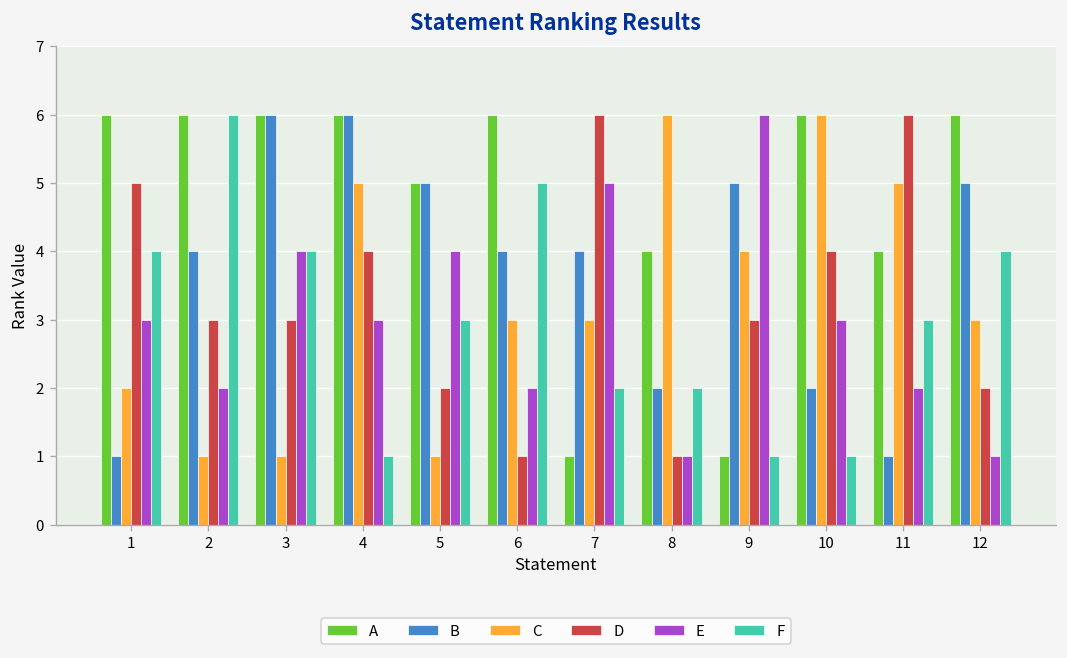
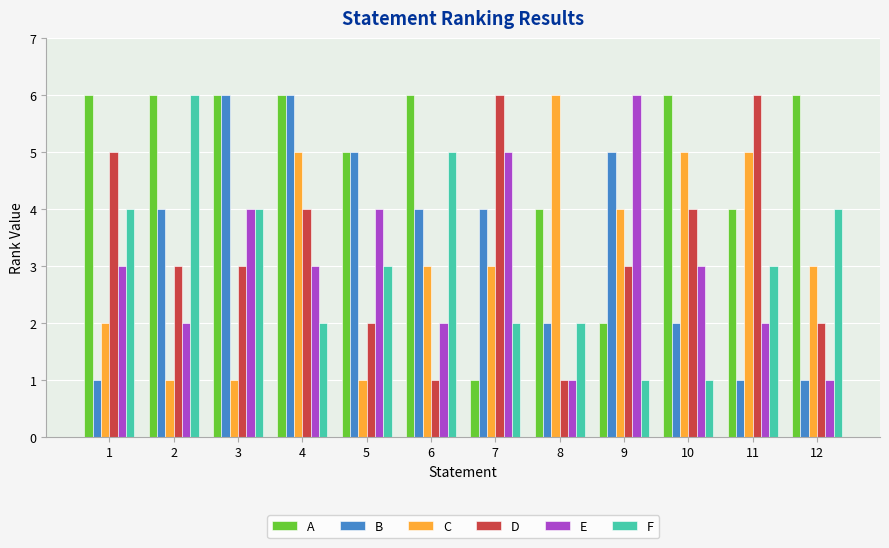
  {
    "A": {
      "1": 6,
      "2": 6,
      "3": 6,
      "4": 6,
      "5": 5,
      "6": 6,
      "7": 1,
      "8": 4,
-     "9": 1,
+     "9": 2,
      "10": 6,
      "11": 4,
      "12": 6
    },
    "B": {
      "1": 1,
      "2": 4,
      "3": 6,
      "4": 6,
      "5": 5,
      "6": 4,
      "7": 4,
      "8": 2,
      "9": 5,
      "10": 2,
      "11": 1,
-     "12": 5
+     "12": 1
    },
    "C": {
      "1": 2,
      "2": 1,
      "3": 1,
      "4": 5,
      "5": 1,
      "6": 3,
      "7": 3,
      "8": 6,
      "9": 4,
-     "10": 6,
+     "10": 5,
      "11": 5,
      "12": 3
    },
    "D": {
      "1": 5,
      "2": 3,
      "3": 3,
      "4": 4,
      "5": 2,
      "6": 1,
      "7": 6,
      "8": 1,
      "9": 3,
      "10": 4,
      "11": 6,
      "12": 2
    },
    "E": {
      "1": 3,
      "2": 2,
      "3": 4,
      "4": 3,
      "5": 4,
      "6": 2,
      "7": 5,
      "8": 1,
      "9": 6,
      "10": 3,
      "11": 2,
      "12": 1
    },
    "F": {
      "1": 4,
      "2": 6,
      "3": 4,
-     "4": 1,
+     "4": 2,
      "5": 3,
      "6": 5,
      "7": 2,
      "8": 2,
      "9": 1,
      "10": 1,
      "11": 3,
      "12": 4
    }
  }
